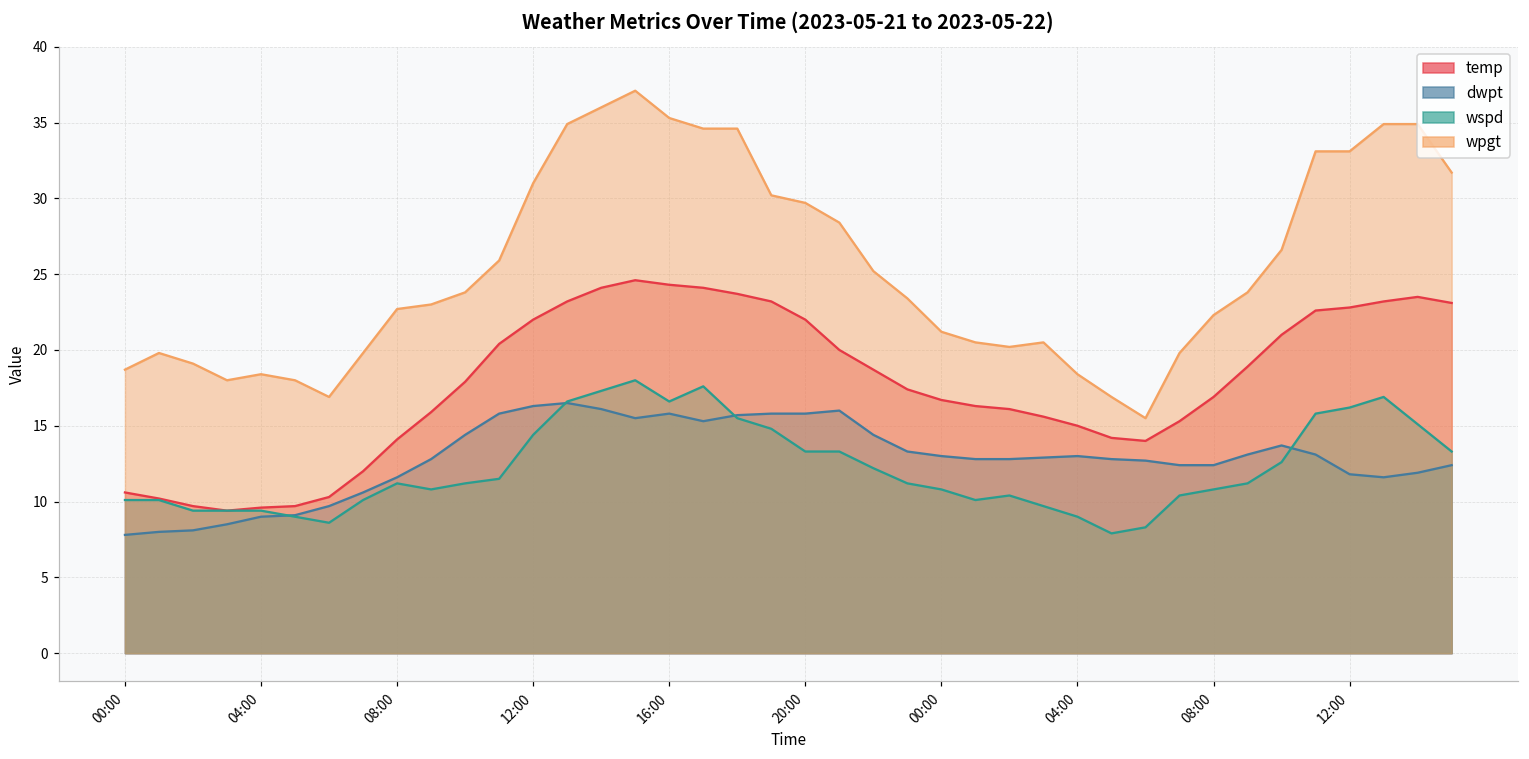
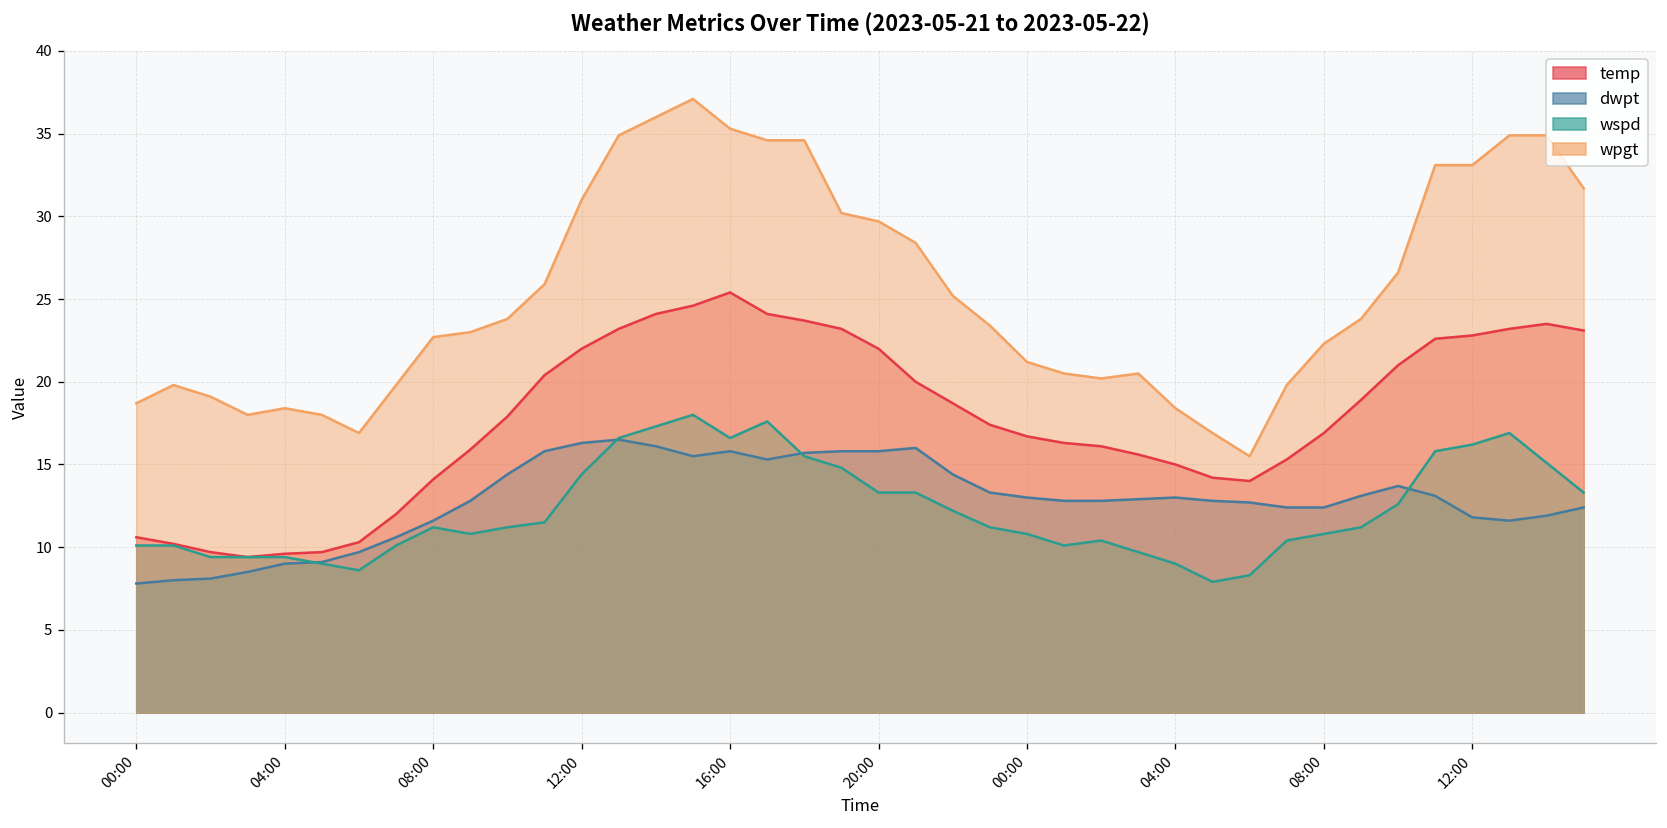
  {
    "temp": {
-     "16:00": 24.3,
+     "16:00": 25.4,
      "20:00": 22.0
    },
    "wpgt": {
      "16:00": 35.3,
      "20:00": 29.7
    }
  }
